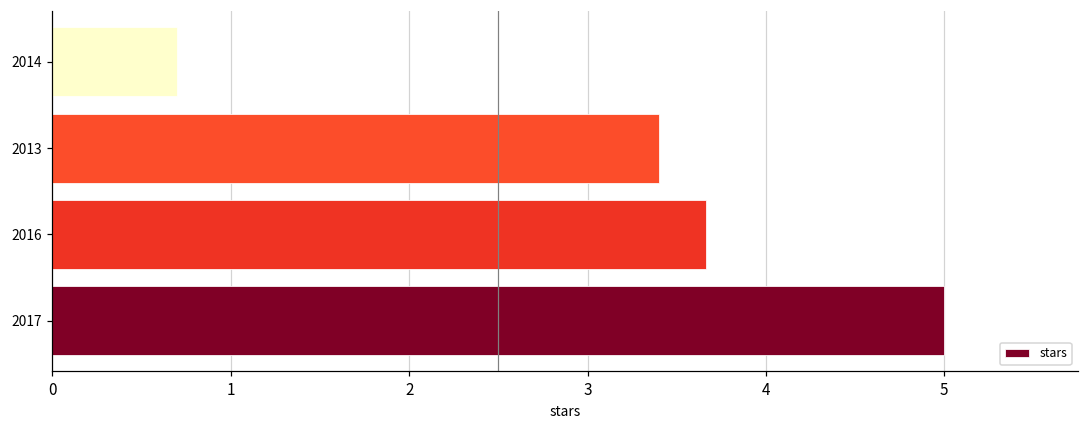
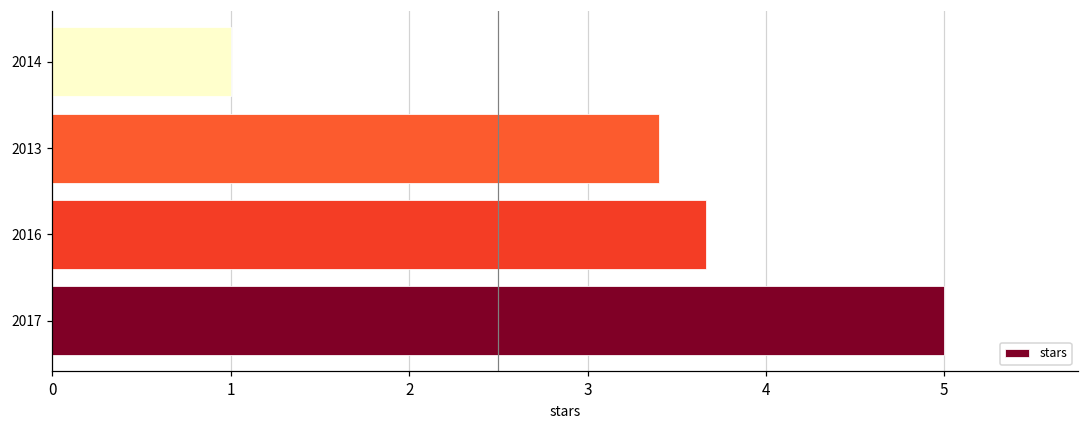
  {
-   "2014": 0.7,
+   "2014": 1.0,
    "2013": 3.4,
    "2016": 3.67,
    "2017": 5.0
  }
